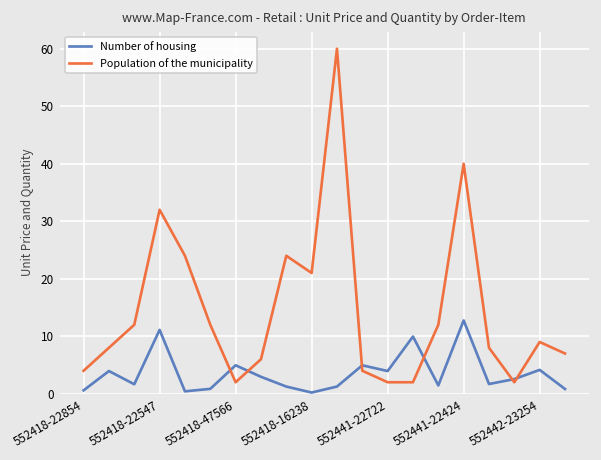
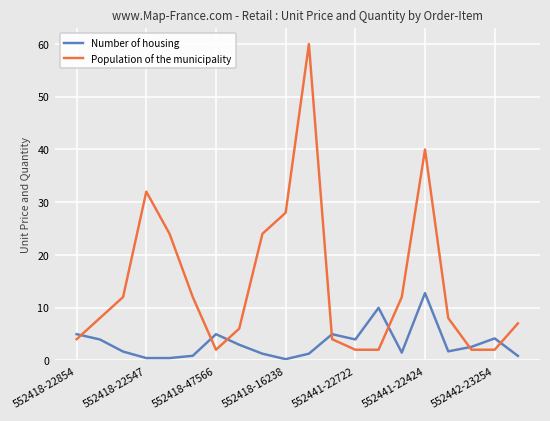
  {
    "Number of housing": {
-     "552418-22854": 1,
-     "552418-22547": 11,
+     "552418-22854": 5,
+     "552418-22547": 0,
      "552418-47566": 5,
      "552418-16238": 0,
      "552441-22722": 4,
      "552441-22424": 13,
      "552442-23254": 4
    },
    "Population of the municipality": {
      "552418-22854": 4,
      "552418-22547": 32,
      "552418-47566": 2,
-     "552418-16238": 21,
+     "552418-16238": 28,
      "552441-22722": 2,
      "552441-22424": 40,
-     "552442-23254": 9
+     "552442-23254": 2
    }
  }
